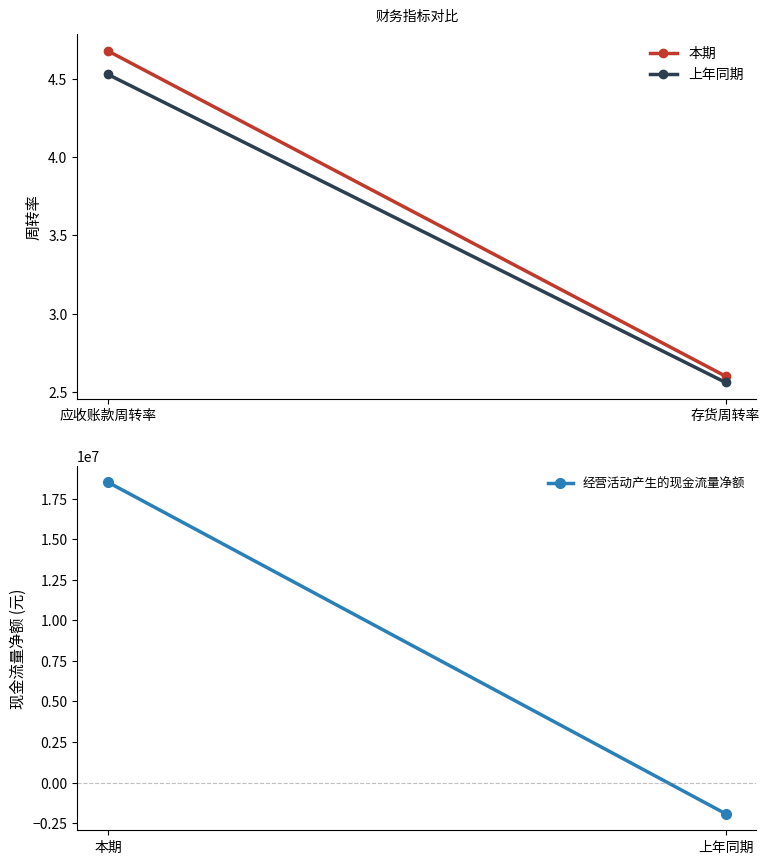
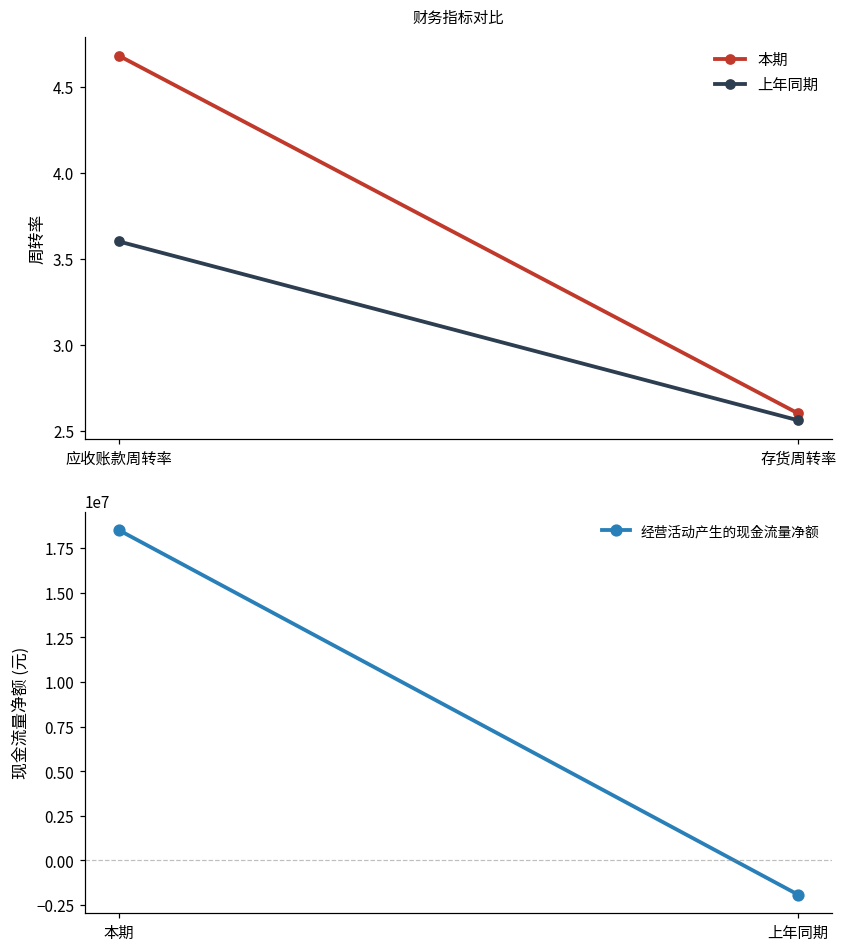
  {
    "财务指标对比": {
      "本期": {
        "应收账款周转率": 4.68,
        "存货周转率": 2.60
      },
      "上年同期": {
-       "应收账款周转率": 4.53,
+       "应收账款周转率": 3.60,
        "存货周转率": 2.56
      }
    }
  }
